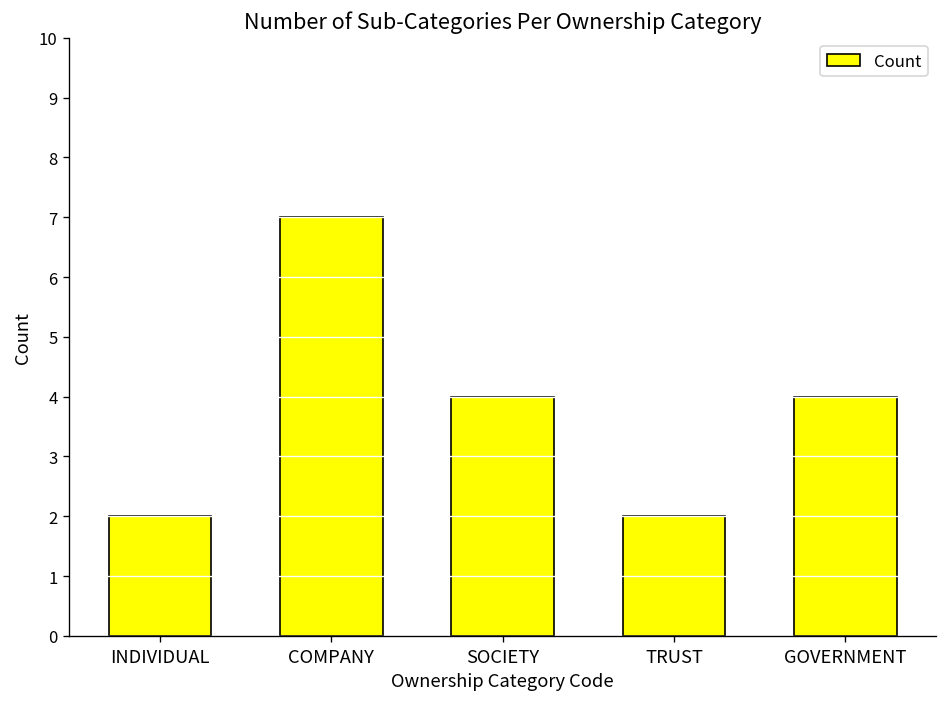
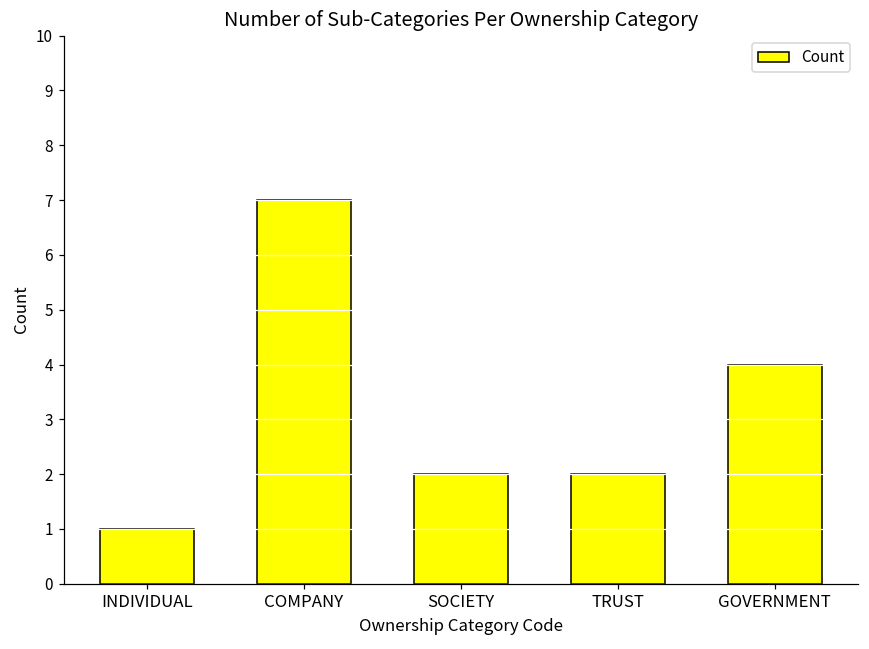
  {
-   "INDIVIDUAL": 2,
+   "INDIVIDUAL": 1,
    "COMPANY": 7,
-   "SOCIETY": 4,
+   "SOCIETY": 2,
    "TRUST": 2,
    "GOVERNMENT": 4
  }
